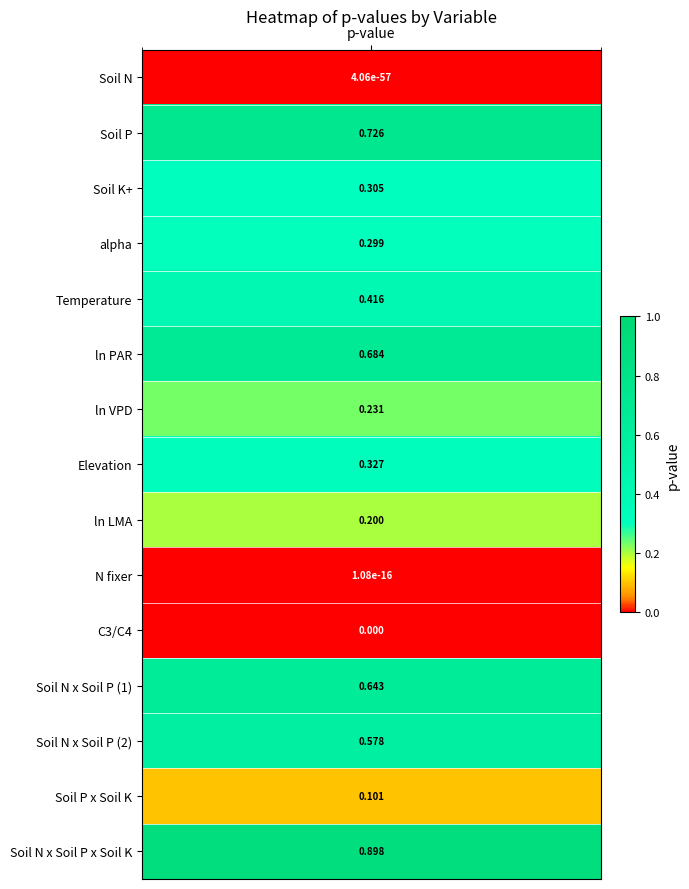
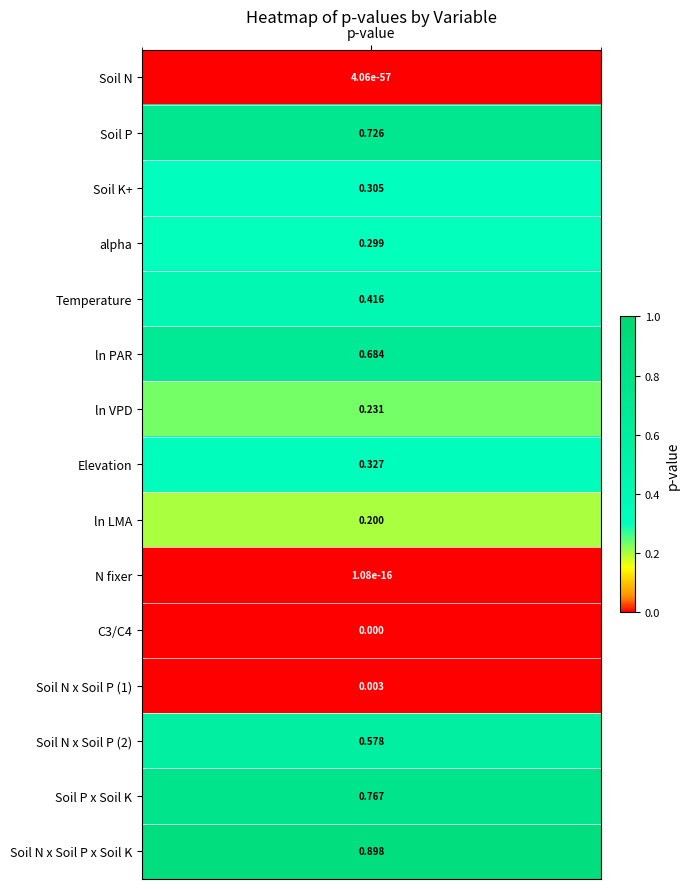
  {
    "Soil N": {
      "p-value": "4.06e-57"
    },
    "Soil P": {
      "p-value": "0.726"
    },
    "Soil K+": {
      "p-value": "0.305"
    },
    "alpha": {
      "p-value": "0.299"
    },
    "Temperature": {
      "p-value": "0.416"
    },
    "ln PAR": {
      "p-value": "0.684"
    },
    "ln VPD": {
      "p-value": "0.231"
    },
    "Elevation": {
      "p-value": "0.327"
    },
    "ln LMA": {
      "p-value": "0.200"
    },
    "N fixer": {
      "p-value": "1.08e-16"
    },
    "C3/C4": {
      "p-value": "0.000"
    },
    "Soil N x Soil P (1)": {
-     "p-value": "0.643"
+     "p-value": "0.003"
    },
    "Soil N x Soil P (2)": {
      "p-value": "0.578"
    },
    "Soil P x Soil K": {
-     "p-value": "0.101"
+     "p-value": "0.767"
    },
    "Soil N x Soil P x Soil K": {
      "p-value": "0.898"
    }
  }
